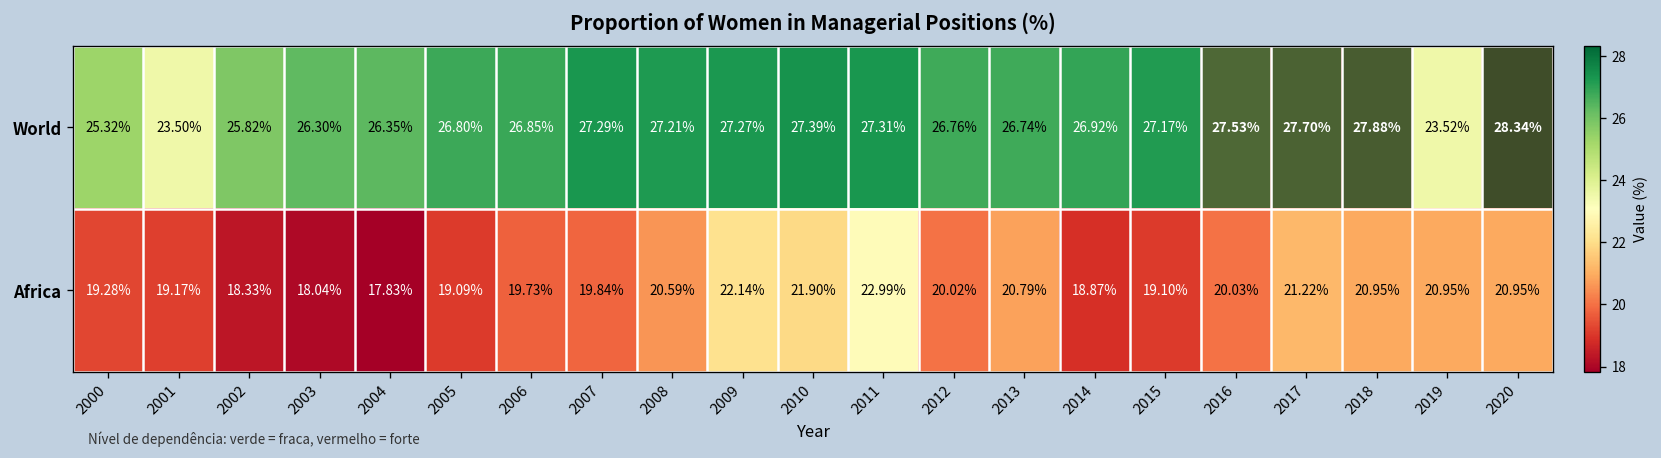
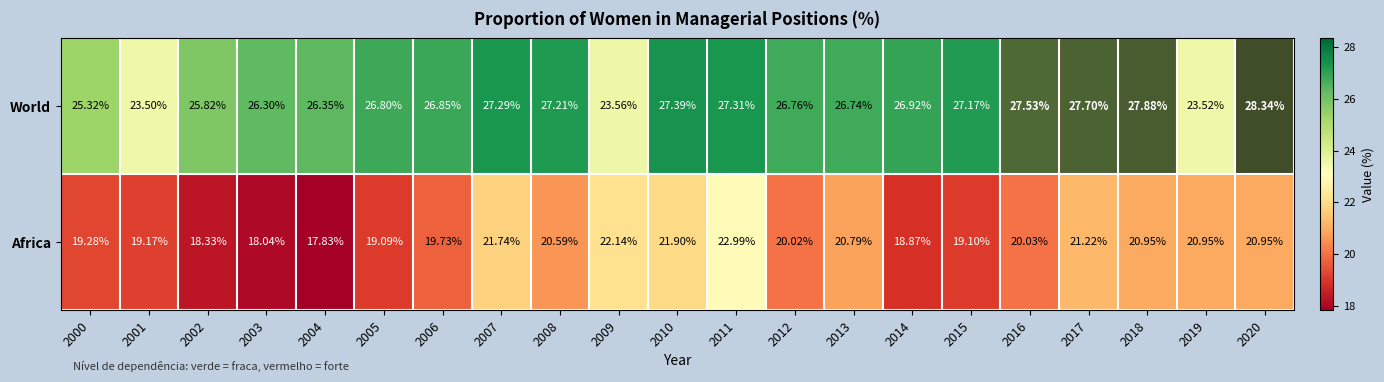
  {
    "World": {
      "2000": "25.32%",
      "2001": "23.50%",
      "2002": "25.82%",
      "2003": "26.30%",
      "2004": "26.35%",
      "2005": "26.80%",
      "2006": "26.85%",
      "2007": "27.29%",
      "2008": "27.21%",
-     "2009": "27.27%",
+     "2009": "23.56%",
      "2010": "27.39%",
      "2011": "27.31%",
      "2012": "26.76%",
      "2013": "26.74%",
      "2014": "26.92%",
      "2015": "27.17%",
      "2016": "27.53%",
      "2017": "27.70%",
      "2018": "27.88%",
      "2019": "23.52%",
      "2020": "28.34%"
    },
    "Africa": {
      "2000": "19.28%",
      "2001": "19.17%",
      "2002": "18.33%",
      "2003": "18.04%",
      "2004": "17.83%",
      "2005": "19.09%",
      "2006": "19.73%",
-     "2007": "19.84%",
+     "2007": "21.74%",
      "2008": "20.59%",
      "2009": "22.14%",
      "2010": "21.90%",
      "2011": "22.99%",
      "2012": "20.02%",
      "2013": "20.79%",
      "2014": "18.87%",
      "2015": "19.10%",
      "2016": "20.03%",
      "2017": "21.22%",
      "2018": "20.95%",
      "2019": "20.95%",
      "2020": "20.95%"
    }
  }
